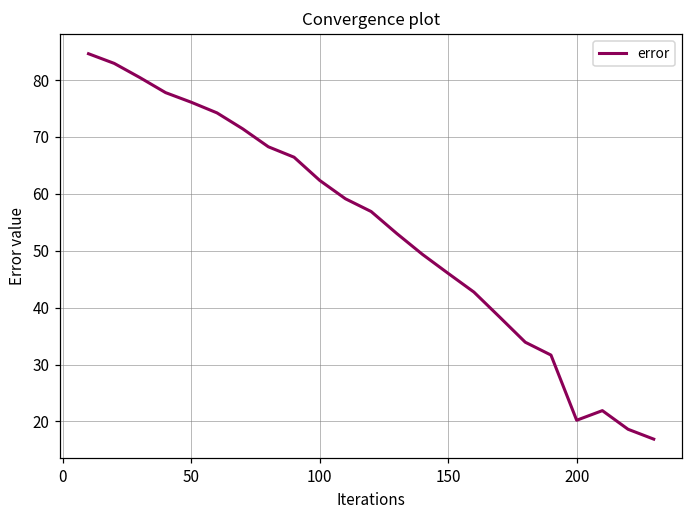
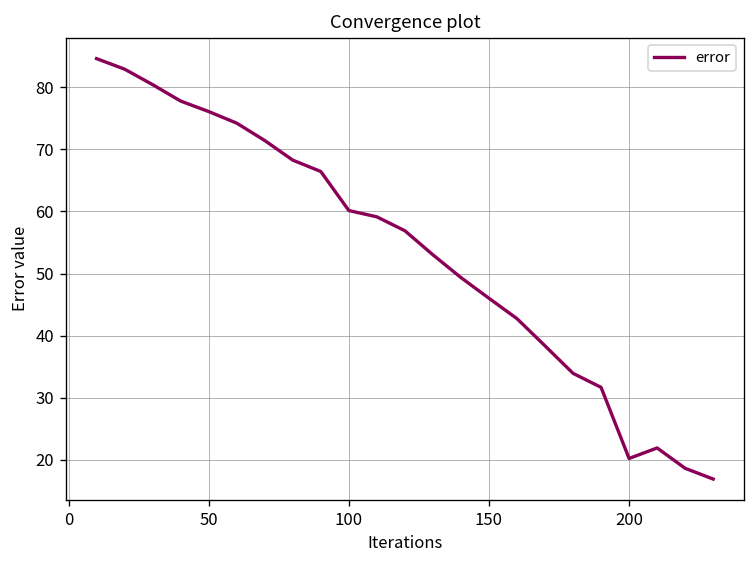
  {
    "50": 76,
-   "100": 62,
+   "100": 60,
    "150": 46,
    "200": 20
  }
